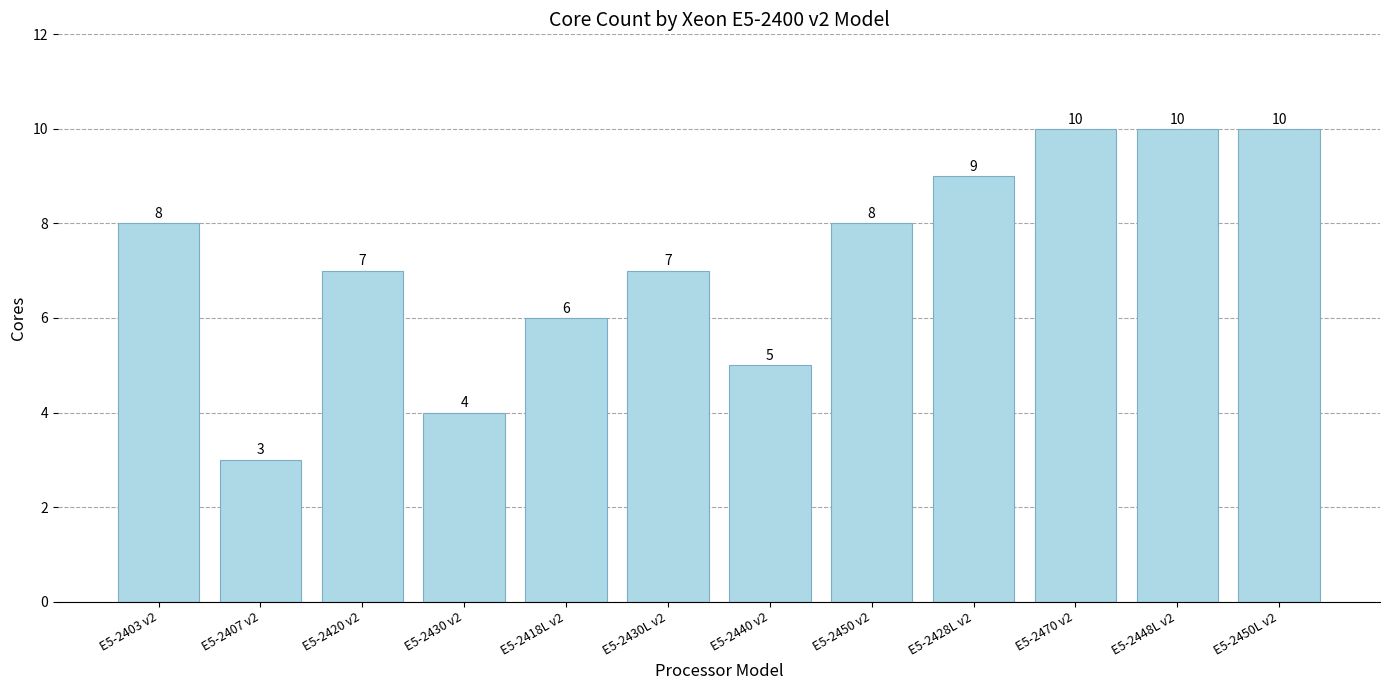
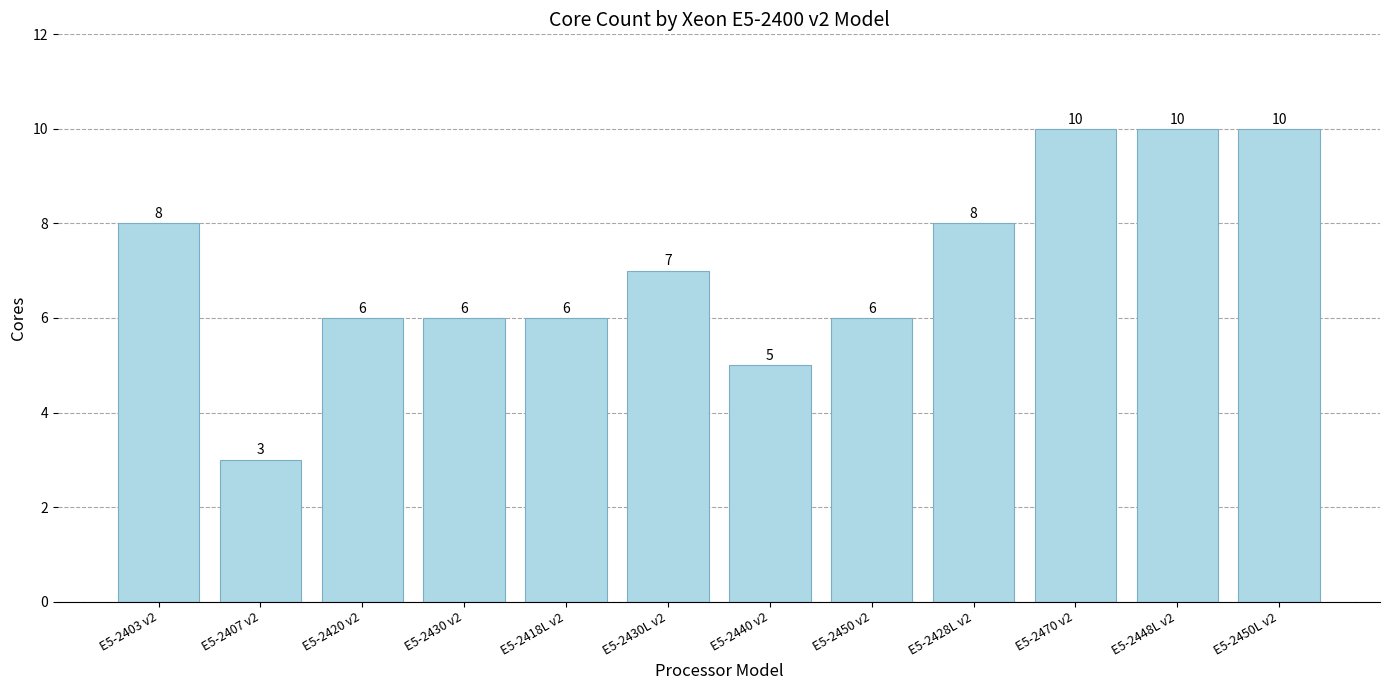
  {
    "E5-2403 v2": 8,
    "E5-2407 v2": 3,
-   "E5-2420 v2": 7,
-   "E5-2430 v2": 4,
+   "E5-2420 v2": 6,
+   "E5-2430 v2": 6,
    "E5-2418L v2": 6,
    "E5-2430L v2": 7,
    "E5-2440 v2": 5,
-   "E5-2450 v2": 8,
-   "E5-2428L v2": 9,
+   "E5-2450 v2": 6,
+   "E5-2428L v2": 8,
    "E5-2470 v2": 10,
    "E5-2448L v2": 10,
    "E5-2450L v2": 10
  }
